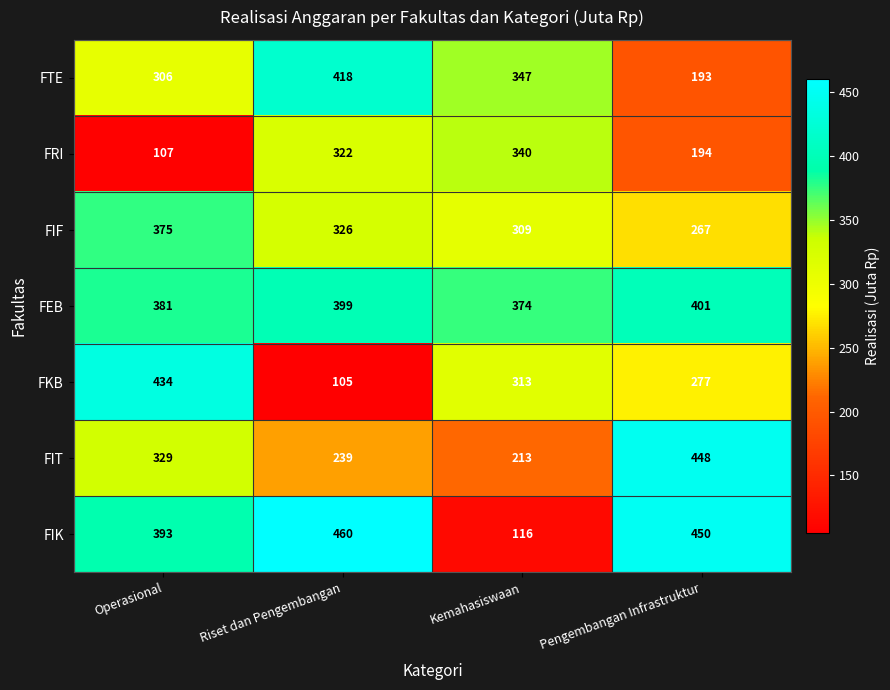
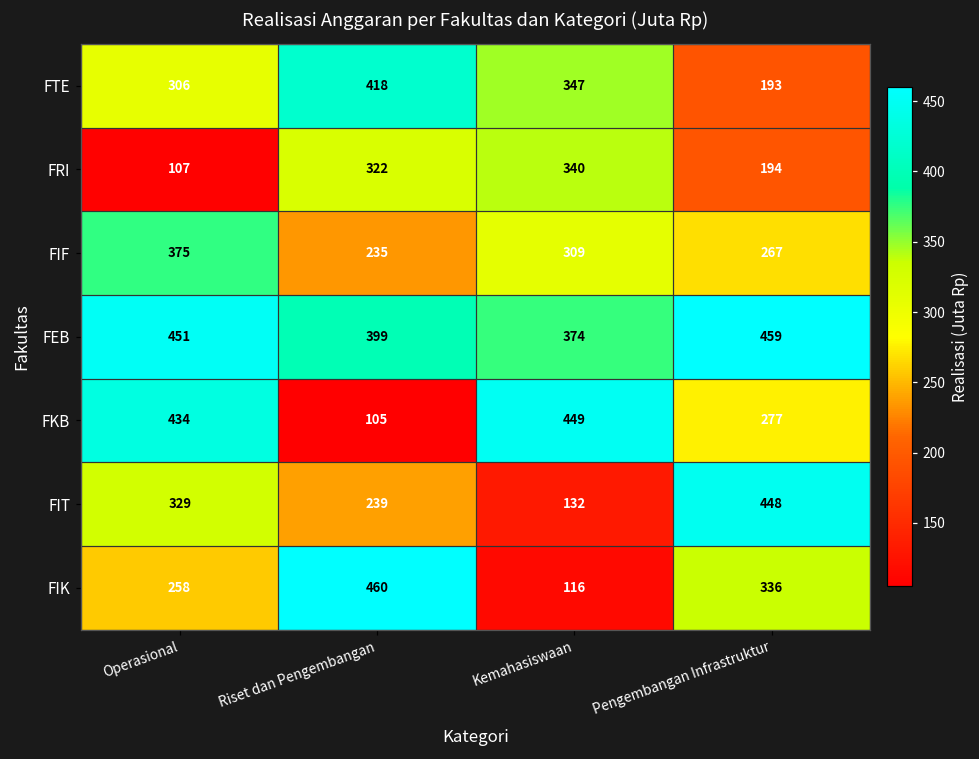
  {
    "FTE": {
      "Operasional": 306,
      "Riset dan Pengembangan": 418,
      "Kemahasiswaan": 347,
      "Pengembangan Infrastruktur": 193
    },
    "FRI": {
      "Operasional": 107,
      "Riset dan Pengembangan": 322,
      "Kemahasiswaan": 340,
      "Pengembangan Infrastruktur": 194
    },
    "FIF": {
      "Operasional": 375,
-     "Riset dan Pengembangan": 326,
+     "Riset dan Pengembangan": 235,
      "Kemahasiswaan": 309,
      "Pengembangan Infrastruktur": 267
    },
    "FEB": {
-     "Operasional": 381,
+     "Operasional": 451,
      "Riset dan Pengembangan": 399,
      "Kemahasiswaan": 374,
-     "Pengembangan Infrastruktur": 401
+     "Pengembangan Infrastruktur": 459
    },
    "FKB": {
      "Operasional": 434,
      "Riset dan Pengembangan": 105,
-     "Kemahasiswaan": 313,
+     "Kemahasiswaan": 449,
      "Pengembangan Infrastruktur": 277
    },
    "FIT": {
      "Operasional": 329,
      "Riset dan Pengembangan": 239,
-     "Kemahasiswaan": 213,
+     "Kemahasiswaan": 132,
      "Pengembangan Infrastruktur": 448
    },
    "FIK": {
-     "Operasional": 393,
+     "Operasional": 258,
      "Riset dan Pengembangan": 460,
      "Kemahasiswaan": 116,
-     "Pengembangan Infrastruktur": 450
+     "Pengembangan Infrastruktur": 336
    }
  }
